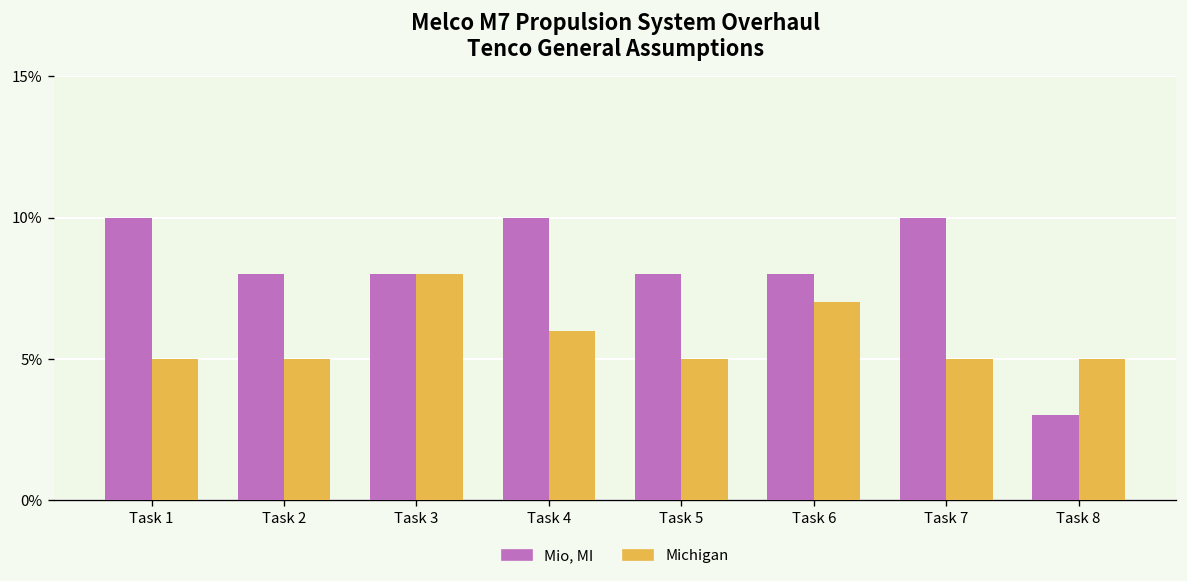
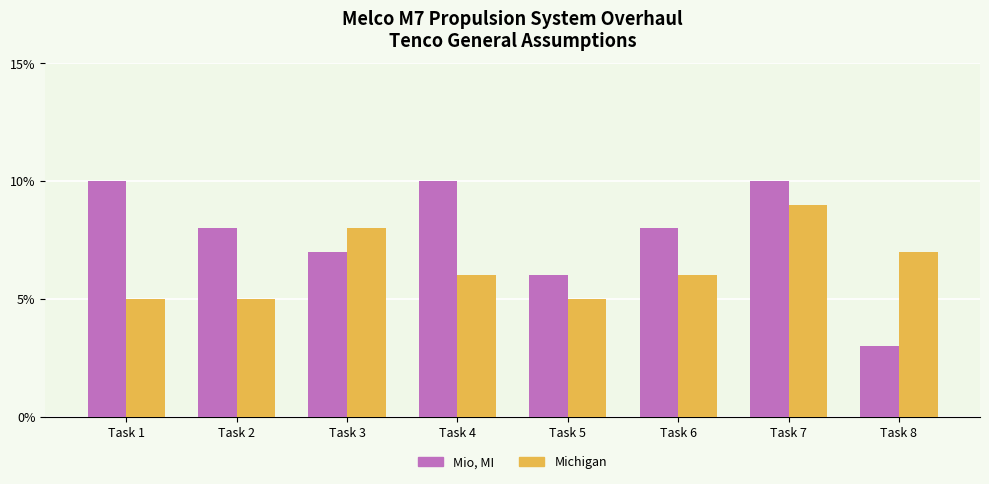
  {
    "Mio, MI": {
      "Task 1": "10%",
      "Task 2": "8%",
-     "Task 3": "8%",
+     "Task 3": "7%",
      "Task 4": "10%",
-     "Task 5": "8%",
+     "Task 5": "6%",
      "Task 6": "8%",
      "Task 7": "10%",
      "Task 8": "3%"
    },
    "Michigan": {
      "Task 1": "5%",
      "Task 2": "5%",
      "Task 3": "8%",
      "Task 4": "6%",
      "Task 5": "5%",
-     "Task 6": "7%",
-     "Task 7": "5%",
-     "Task 8": "5%"
+     "Task 6": "6%",
+     "Task 7": "9%",
+     "Task 8": "7%"
    }
  }
